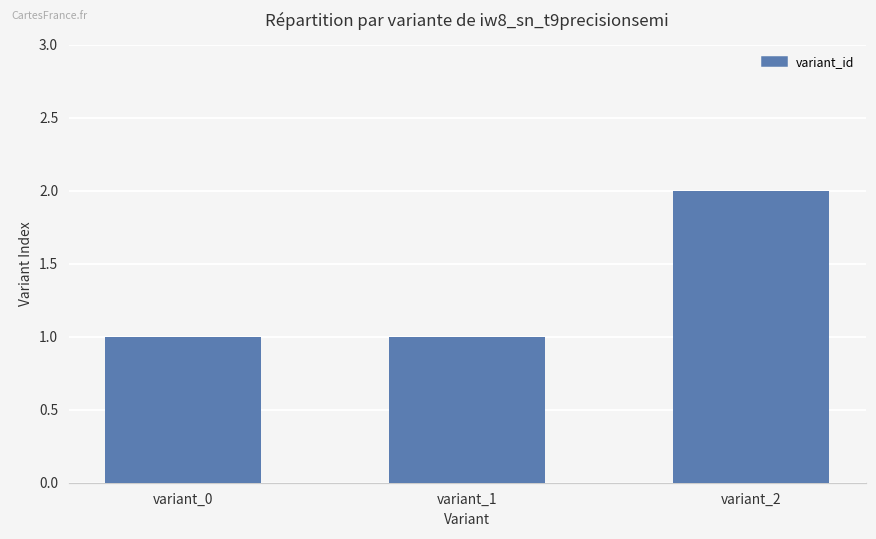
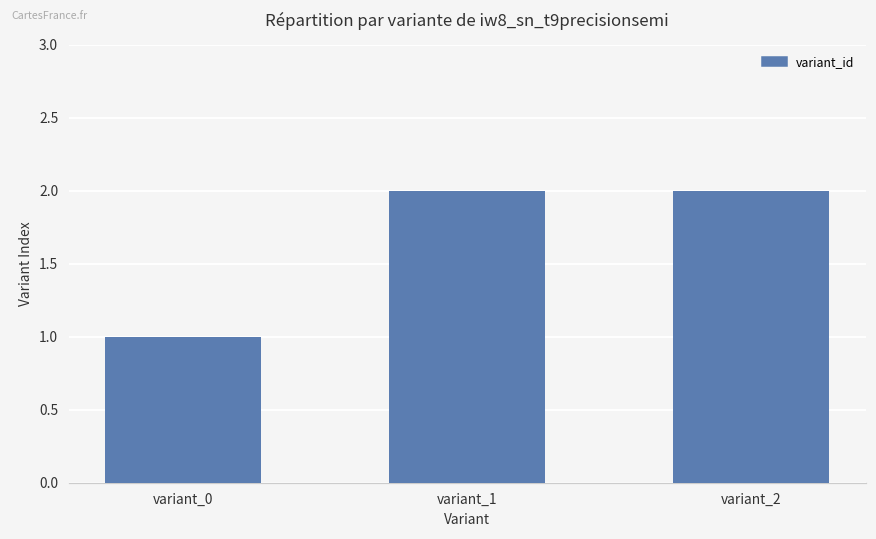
  {
    "variant_0": 1,
-   "variant_1": 1,
+   "variant_1": 2,
    "variant_2": 2
  }
